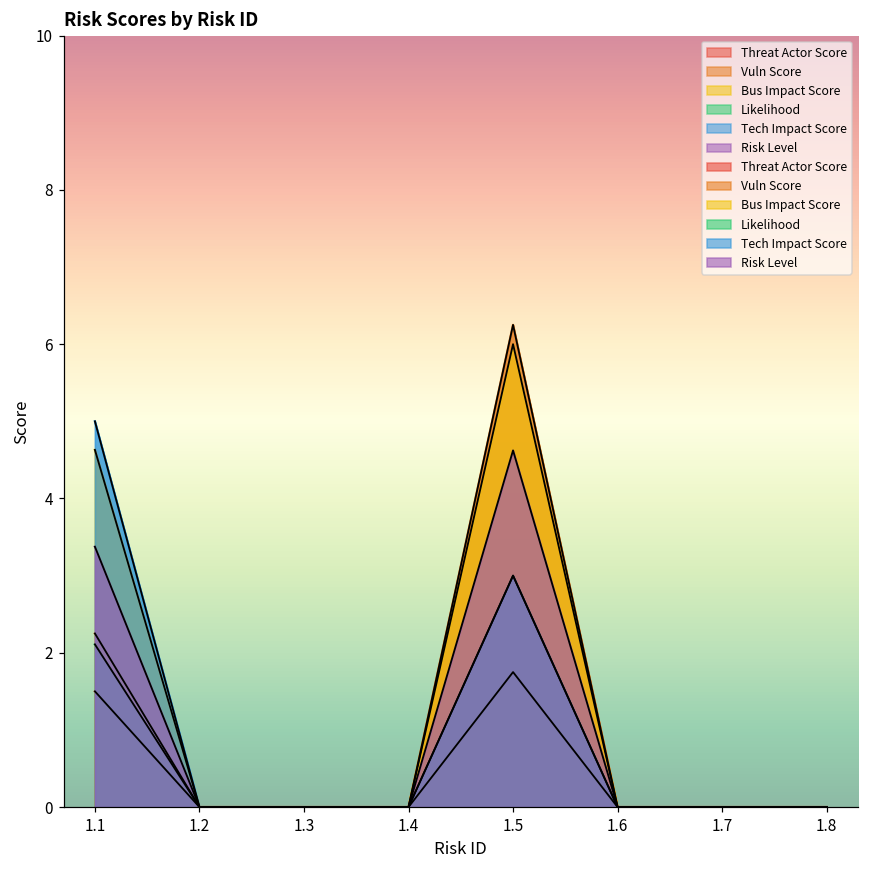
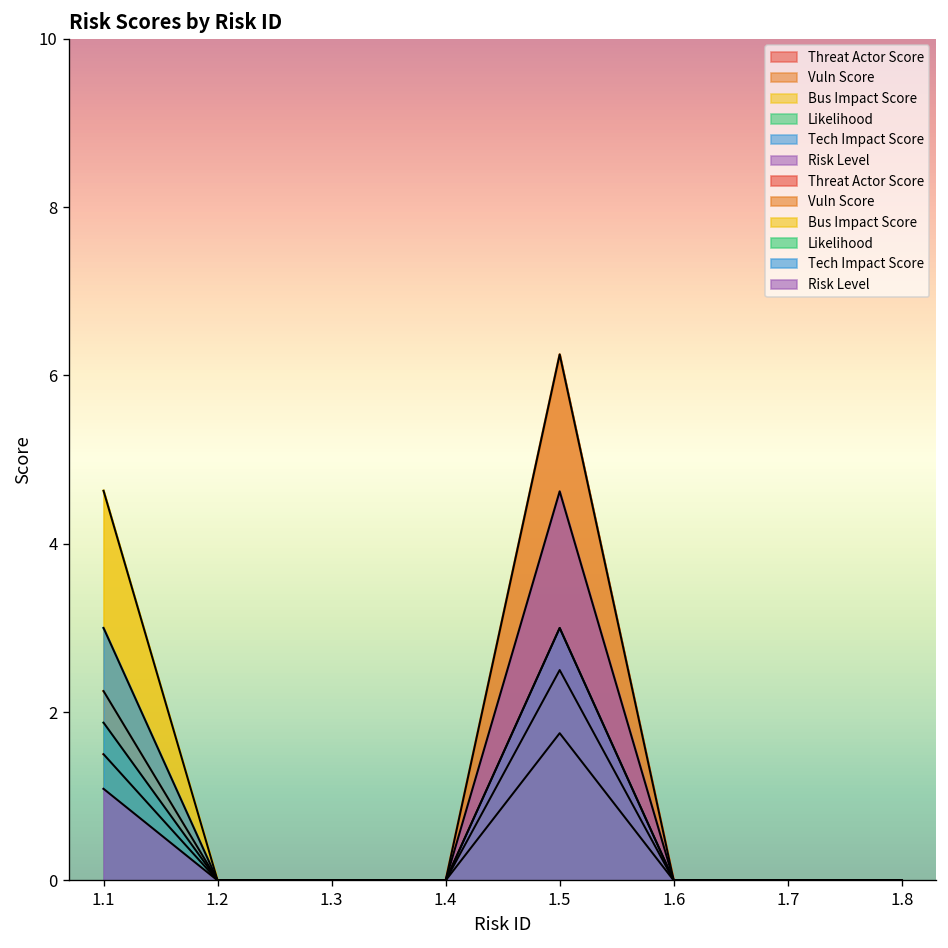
  {
    "Bus Impact Score": {
      "1.1": 4.6,
-     "1.5": 6.0
+     "1.5": 2.5
    },
    "Likelihood": {
-     "1.1": 2.1
+     "1.1": 1.9
    },
    "Tech Impact Score": {
-     "1.1": 5
+     "1.1": 3
    },
    "Risk Level": {
-     "1.1": 3.4,
+     "1.1": 1.1,
      "1.5": 4.6
    }
  }
